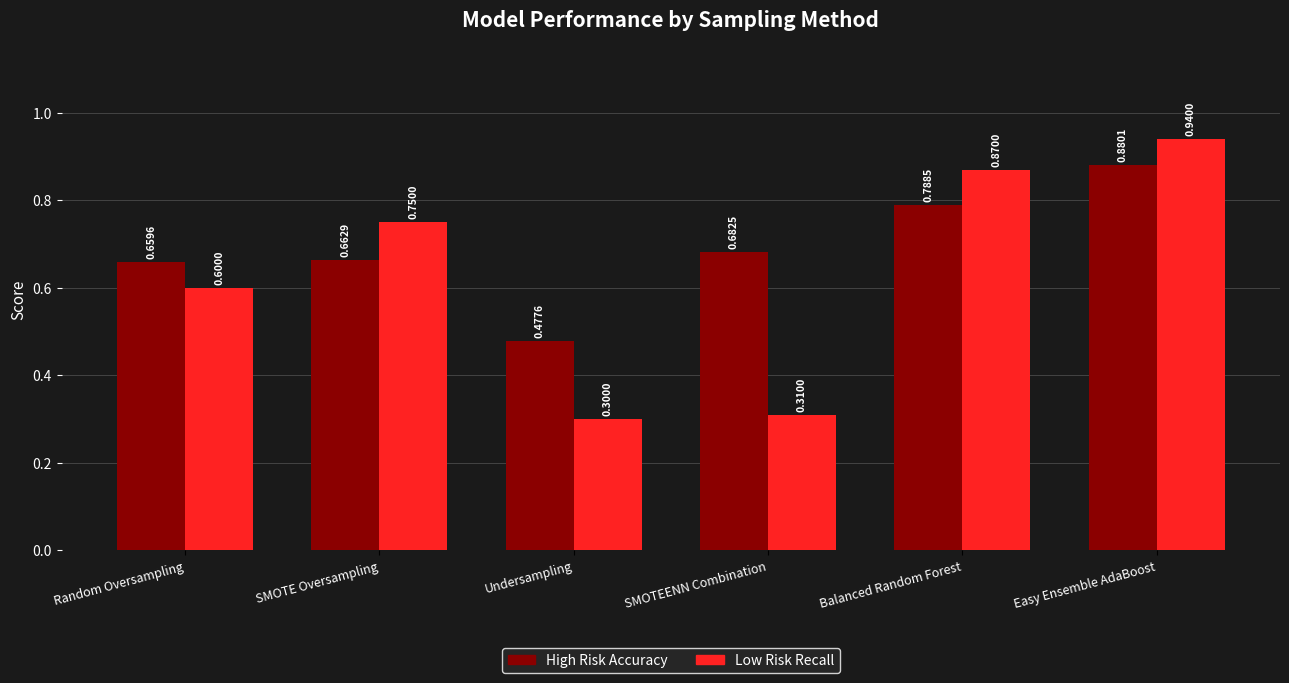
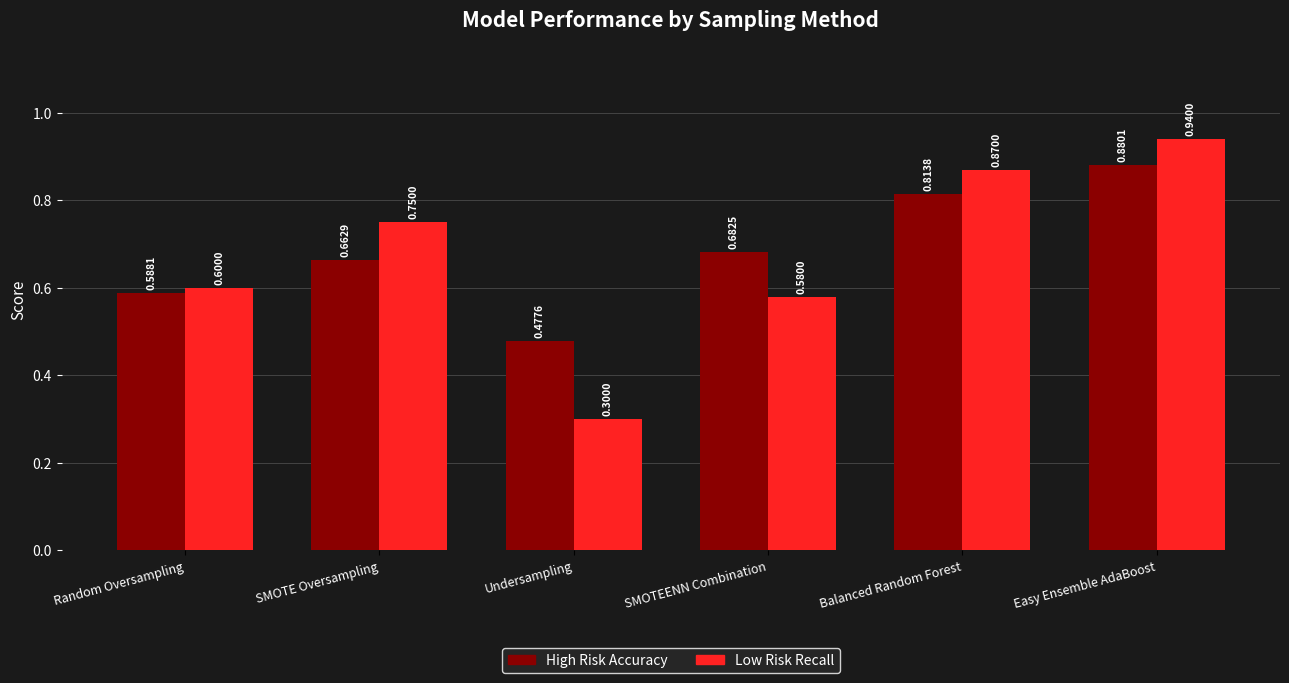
  {
    "High Risk Accuracy": {
-     "Random Oversampling": 0.6596,
+     "Random Oversampling": 0.5881,
      "SMOTE Oversampling": 0.6629,
      "Undersampling": 0.4776,
      "SMOTEENN Combination": 0.6825,
-     "Balanced Random Forest": 0.7885,
+     "Balanced Random Forest": 0.8138,
      "Easy Ensemble AdaBoost": 0.8801
    },
    "Low Risk Recall": {
      "Random Oversampling": 0.6000,
      "SMOTE Oversampling": 0.7500,
      "Undersampling": 0.3000,
-     "SMOTEENN Combination": 0.3100,
+     "SMOTEENN Combination": 0.5800,
      "Balanced Random Forest": 0.8700,
      "Easy Ensemble AdaBoost": 0.9400
    }
  }
